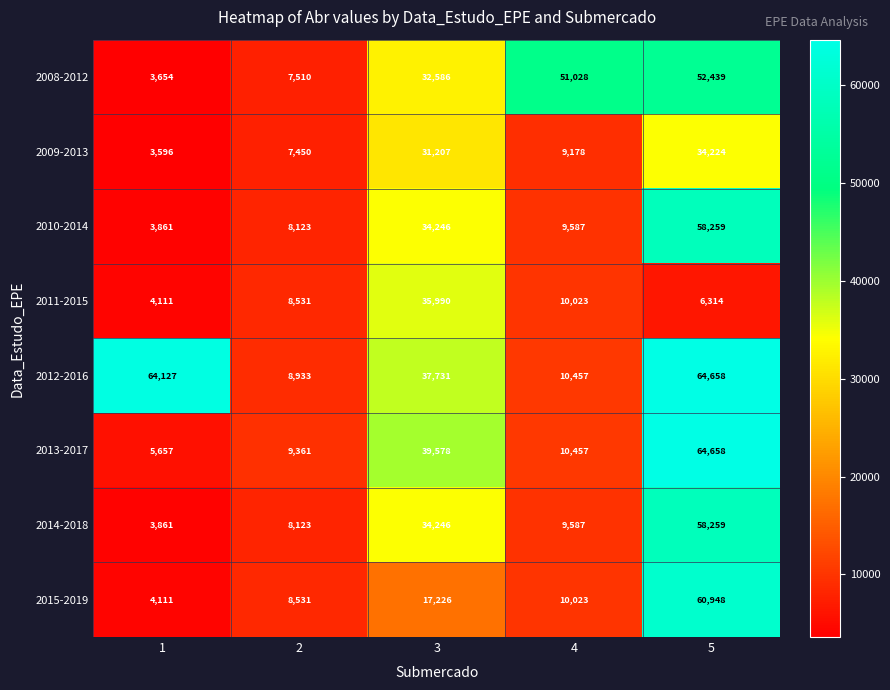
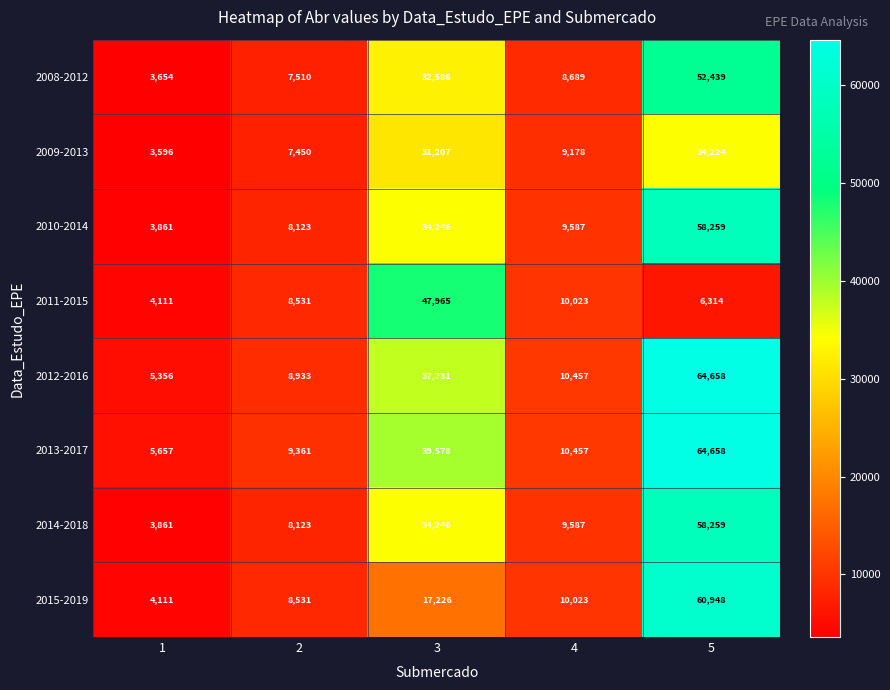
  {
    "2008-2012": {
      "1": "3,654",
      "2": "7,510",
      "3": "32,586",
-     "4": "51,028",
+     "4": "8,689",
      "5": "52,439"
    },
    "2009-2013": {
      "1": "3,596",
      "2": "7,450",
      "3": "31,207",
      "4": "9,178",
      "5": "34,224"
    },
    "2010-2014": {
      "1": "3,861",
      "2": "8,123",
      "3": "34,246",
      "4": "9,587",
      "5": "58,259"
    },
    "2011-2015": {
      "1": "4,111",
      "2": "8,531",
-     "3": "35,990",
+     "3": "47,965",
      "4": "10,023",
      "5": "6,314"
    },
    "2012-2016": {
-     "1": "64,127",
+     "1": "5,356",
      "2": "8,933",
      "3": "37,731",
      "4": "10,457",
      "5": "64,658"
    },
    "2013-2017": {
      "1": "5,657",
      "2": "9,361",
      "3": "39,578",
      "4": "10,457",
      "5": "64,658"
    },
    "2014-2018": {
      "1": "3,861",
      "2": "8,123",
      "3": "34,246",
      "4": "9,587",
      "5": "58,259"
    },
    "2015-2019": {
      "1": "4,111",
      "2": "8,531",
      "3": "17,226",
      "4": "10,023",
      "5": "60,948"
    }
  }
